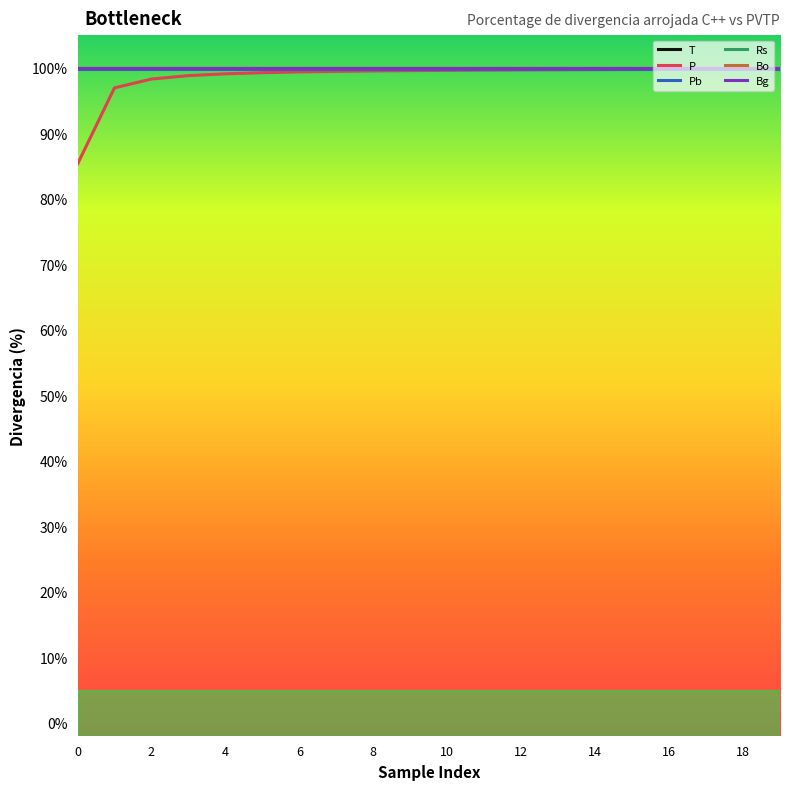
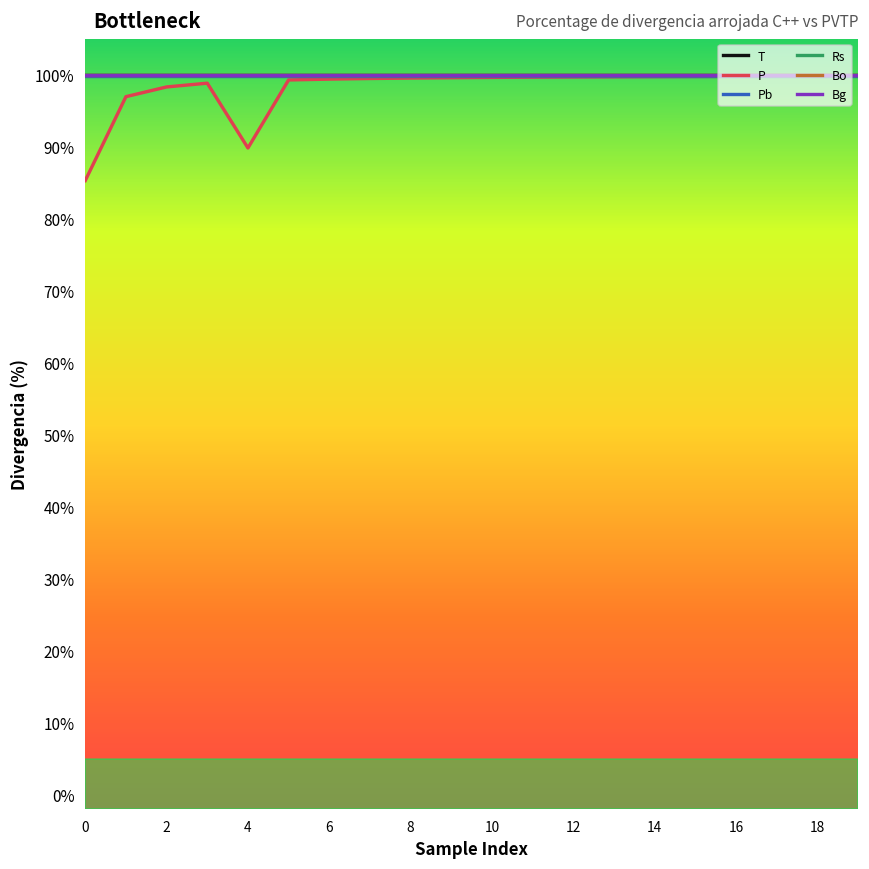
  {
    "P": {
      "0": "85%",
      "2": "98%",
-     "4": "99%"
+     "4": "90%"
    }
  }
